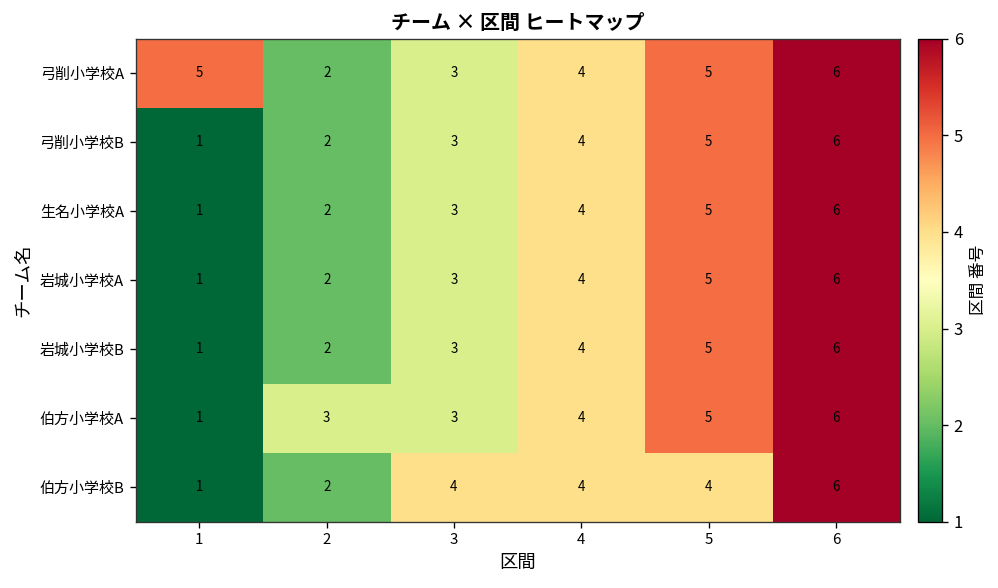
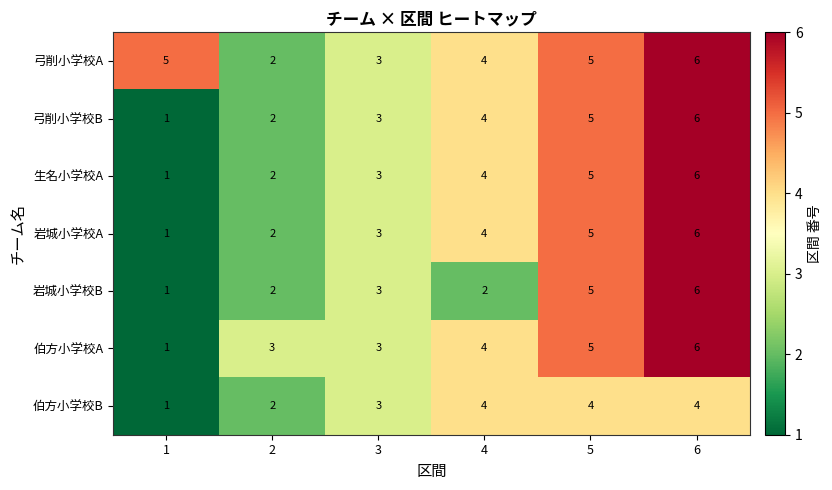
  {
    "弓削小学校A": {
      "1": 5,
      "2": 2,
      "3": 3,
      "4": 4,
      "5": 5,
      "6": 6
    },
    "弓削小学校B": {
      "1": 1,
      "2": 2,
      "3": 3,
      "4": 4,
      "5": 5,
      "6": 6
    },
    "生名小学校A": {
      "1": 1,
      "2": 2,
      "3": 3,
      "4": 4,
      "5": 5,
      "6": 6
    },
    "岩城小学校A": {
      "1": 1,
      "2": 2,
      "3": 3,
      "4": 4,
      "5": 5,
      "6": 6
    },
    "岩城小学校B": {
      "1": 1,
      "2": 2,
      "3": 3,
-     "4": 4,
+     "4": 2,
      "5": 5,
      "6": 6
    },
    "伯方小学校A": {
      "1": 1,
      "2": 3,
      "3": 3,
      "4": 4,
      "5": 5,
      "6": 6
    },
    "伯方小学校B": {
      "1": 1,
      "2": 2,
-     "3": 4,
+     "3": 3,
      "4": 4,
      "5": 4,
-     "6": 6
+     "6": 4
    }
  }
